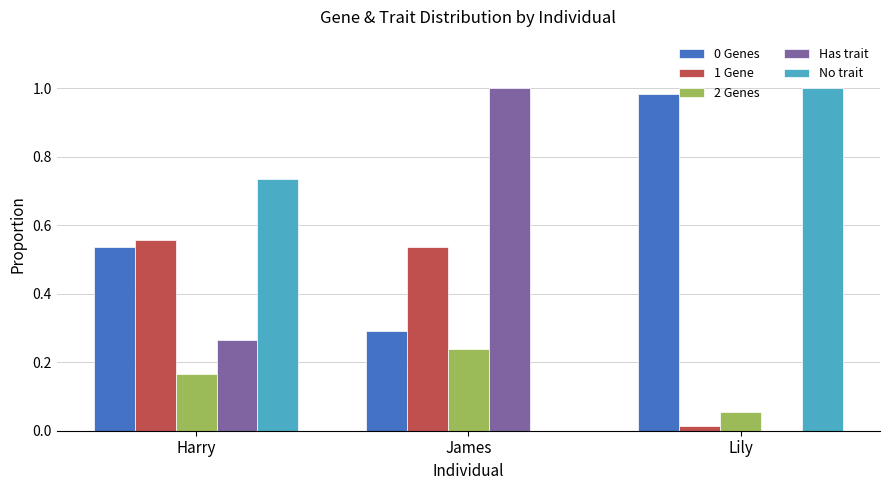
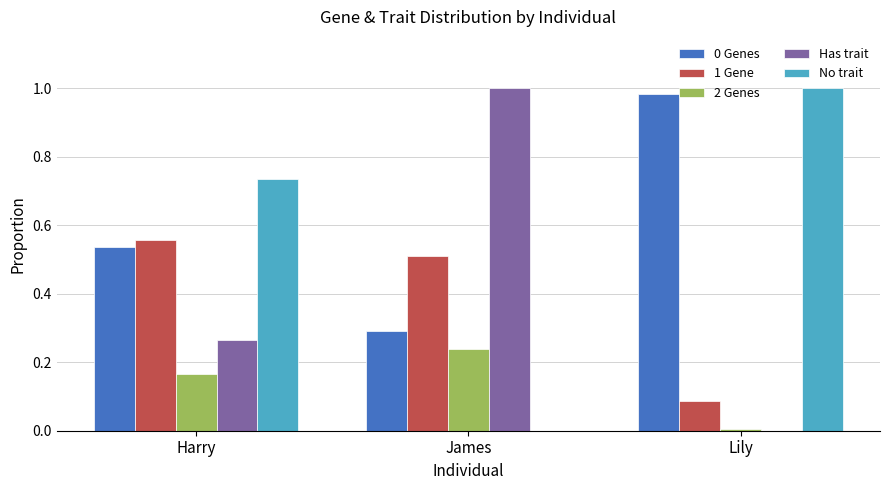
  {
    "1 Gene": {
      "Harry": 0.56,
-     "James": 0.54,
-     "Lily": 0.01
+     "James": 0.51,
+     "Lily": 0.09
    },
    "2 Genes": {
      "Harry": 0.17,
      "James": 0.24,
-     "Lily": 0.06
+     "Lily": 0.00
    },
    "Has trait": {
      "Harry": 0.27,
      "James": 1.00,
      "Lily": 0.00
    }
  }
